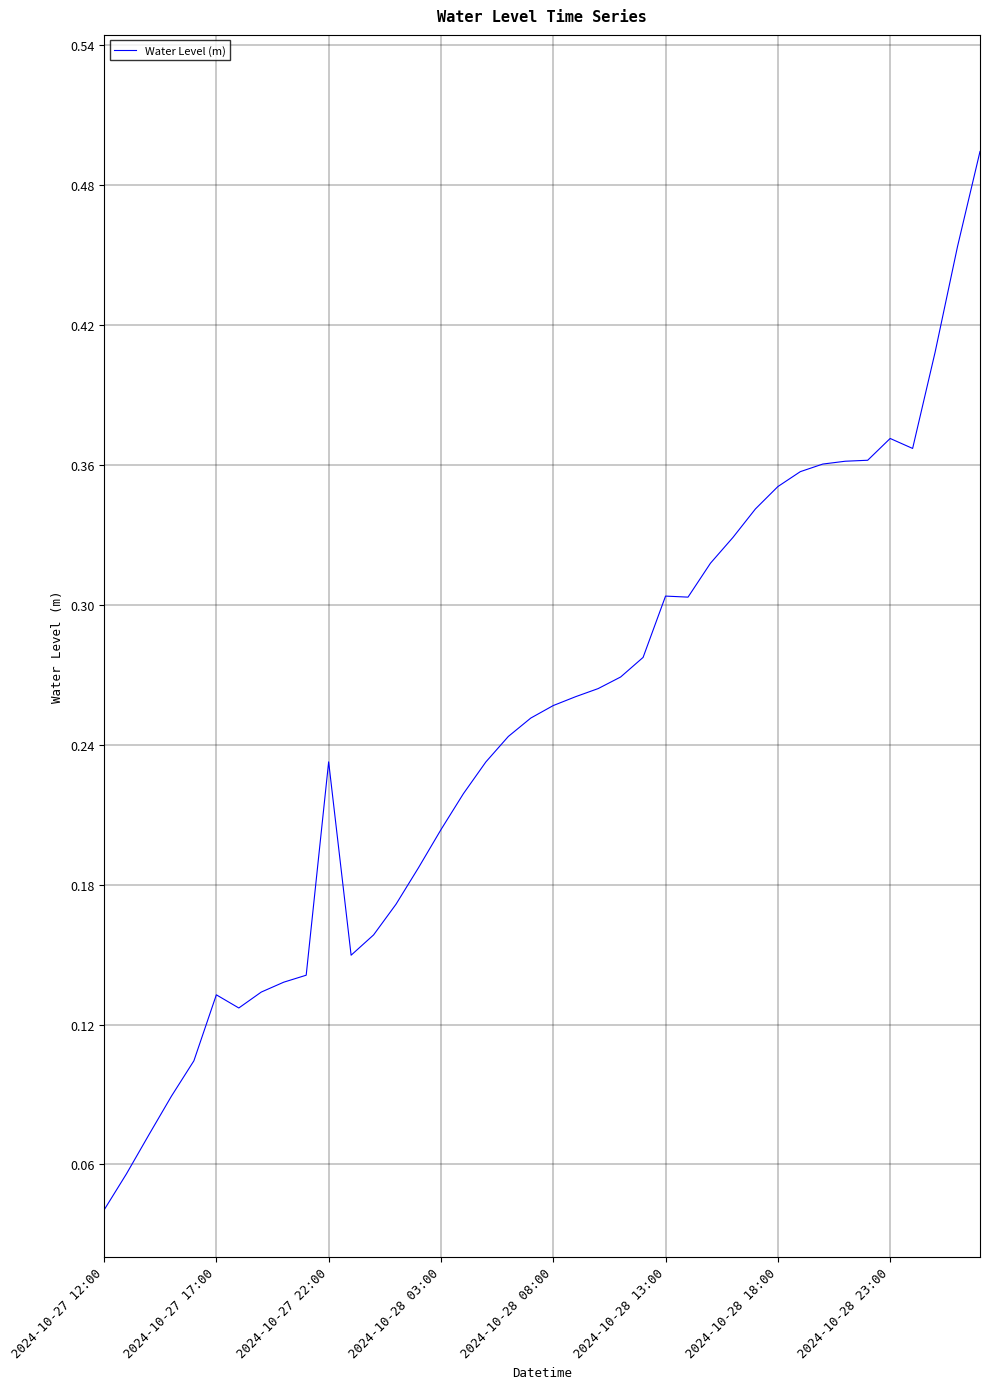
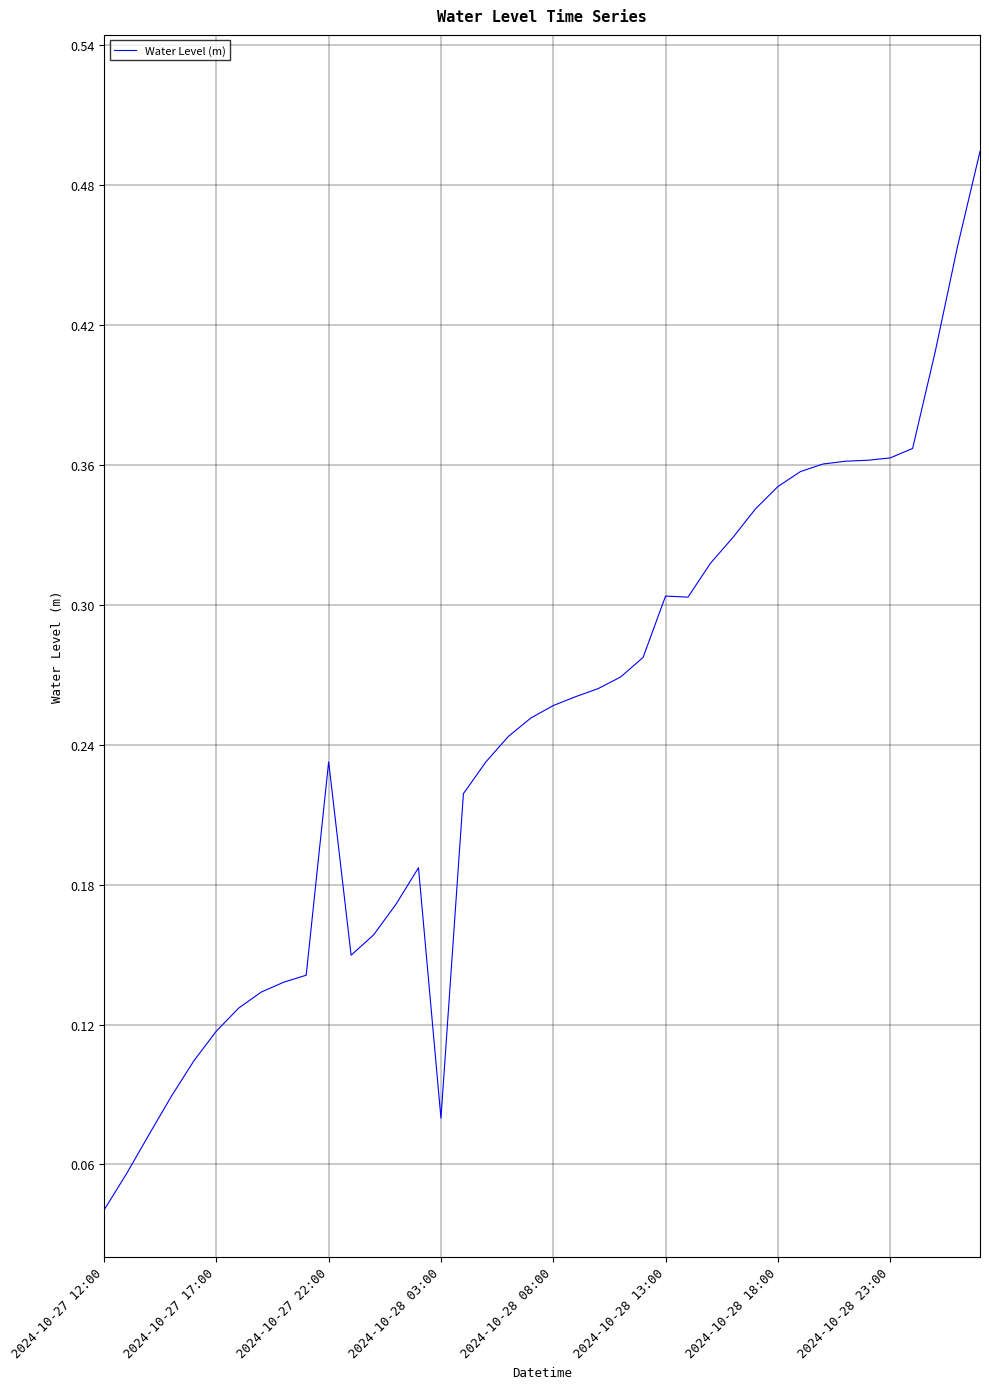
  {
    "2024-10-27 12:00": 0.040,
-   "2024-10-27 17:00": 0.133,
+   "2024-10-27 17:00": 0.117,
    "2024-10-27 22:00": 0.233,
-   "2024-10-28 03:00": 0.204,
+   "2024-10-28 03:00": 0.080,
    "2024-10-28 08:00": 0.257,
    "2024-10-28 13:00": 0.304,
    "2024-10-28 18:00": 0.351,
-   "2024-10-28 23:00": 0.371
+   "2024-10-28 23:00": 0.363
  }
